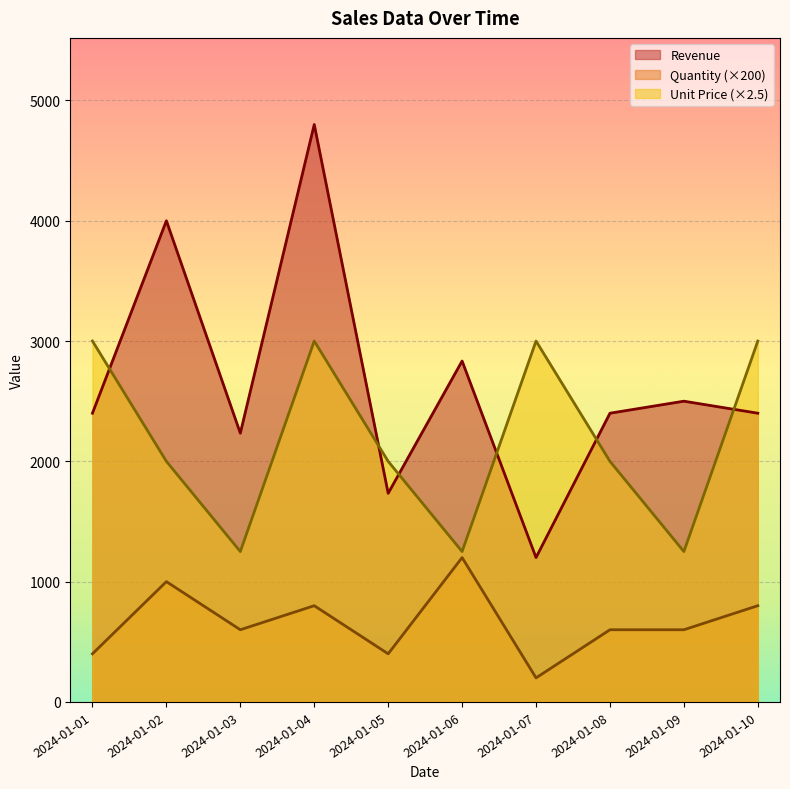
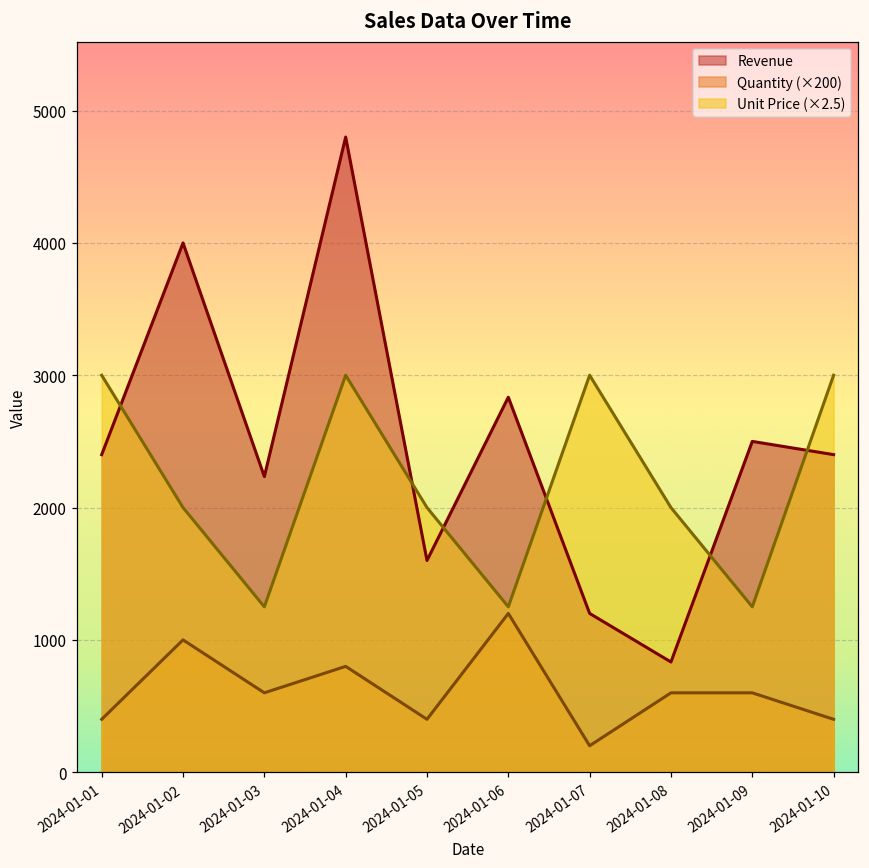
  {
    "Revenue": {
      "2024-01-01": 2400,
      "2024-01-02": 4000,
      "2024-01-03": 2230,
      "2024-01-04": 4800,
-     "2024-01-05": 1730,
+     "2024-01-05": 1600,
      "2024-01-06": 2830,
      "2024-01-07": 1200,
-     "2024-01-08": 2400,
+     "2024-01-08": 830,
      "2024-01-09": 2500,
      "2024-01-10": 2400
    },
    "Quantity (×200)": {
      "2024-01-01": 400,
      "2024-01-02": 1000,
      "2024-01-03": 600,
      "2024-01-04": 800,
      "2024-01-05": 400,
      "2024-01-06": 1200,
      "2024-01-07": 200,
      "2024-01-08": 600,
      "2024-01-09": 600,
-     "2024-01-10": 800
+     "2024-01-10": 400
    },
    "Unit Price (×2.5)": {
      "2024-01-01": 3000,
      "2024-01-02": 2000,
      "2024-01-03": 1250,
      "2024-01-04": 3000,
      "2024-01-05": 2000,
      "2024-01-06": 1250,
      "2024-01-07": 3000,
      "2024-01-08": 2000,
      "2024-01-09": 1250,
      "2024-01-10": 3000
    }
  }
